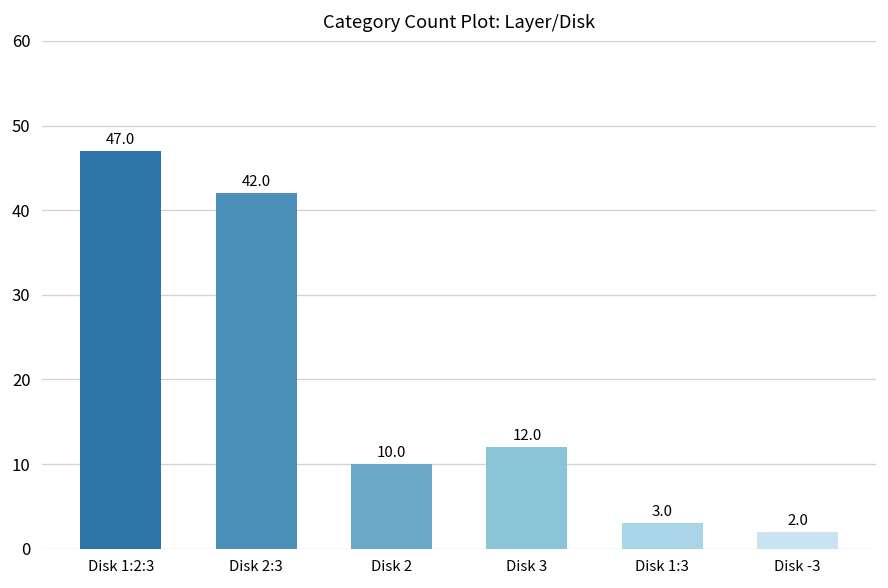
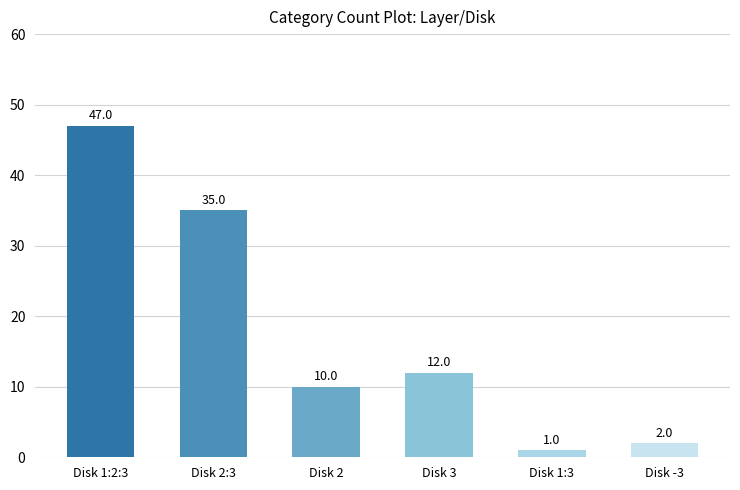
  {
    "Disk 1:2:3": 47.0,
-   "Disk 2:3": 42.0,
+   "Disk 2:3": 35.0,
    "Disk 2": 10.0,
    "Disk 3": 12.0,
-   "Disk 1:3": 3.0,
+   "Disk 1:3": 1.0,
    "Disk -3": 2.0
  }
